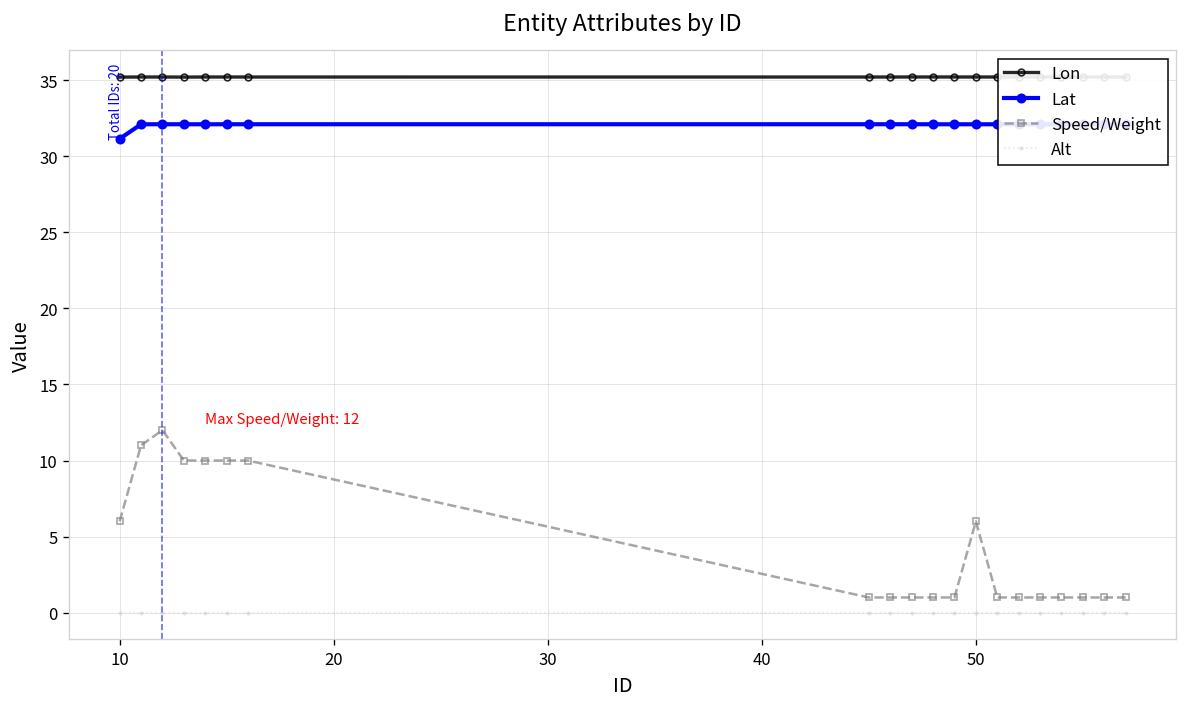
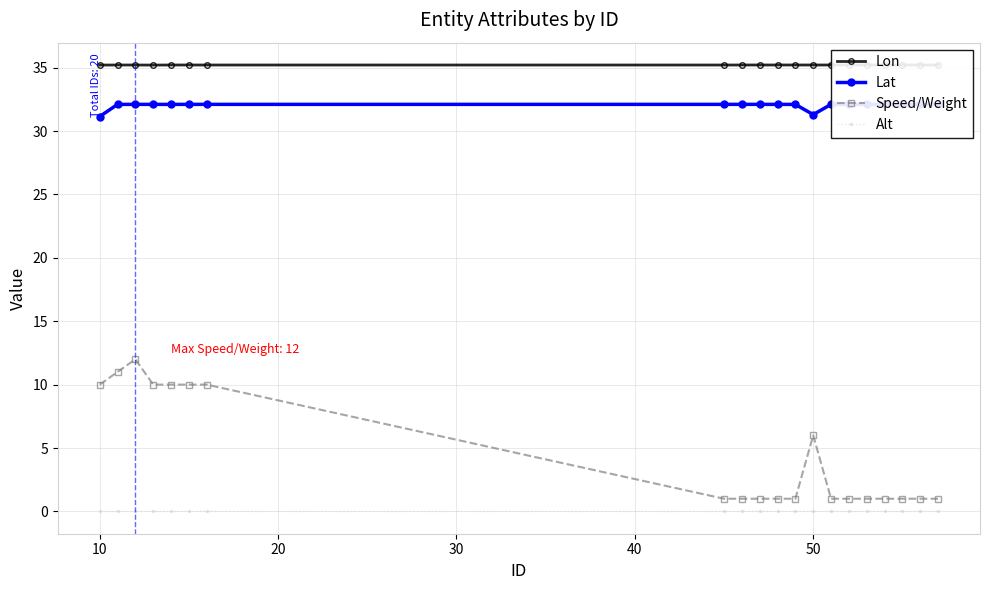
  {
    "Lon": {
      "50": 35.2
    },
    "Lat": {
-     "50": 32.1
+     "50": 31.3
    },
    "Speed/Weight": {
-     "10": 6,
+     "10": 10,
      "50": 6
    },
    "Alt": {
      "10": 0.0,
      "50": 0.0
    }
  }
